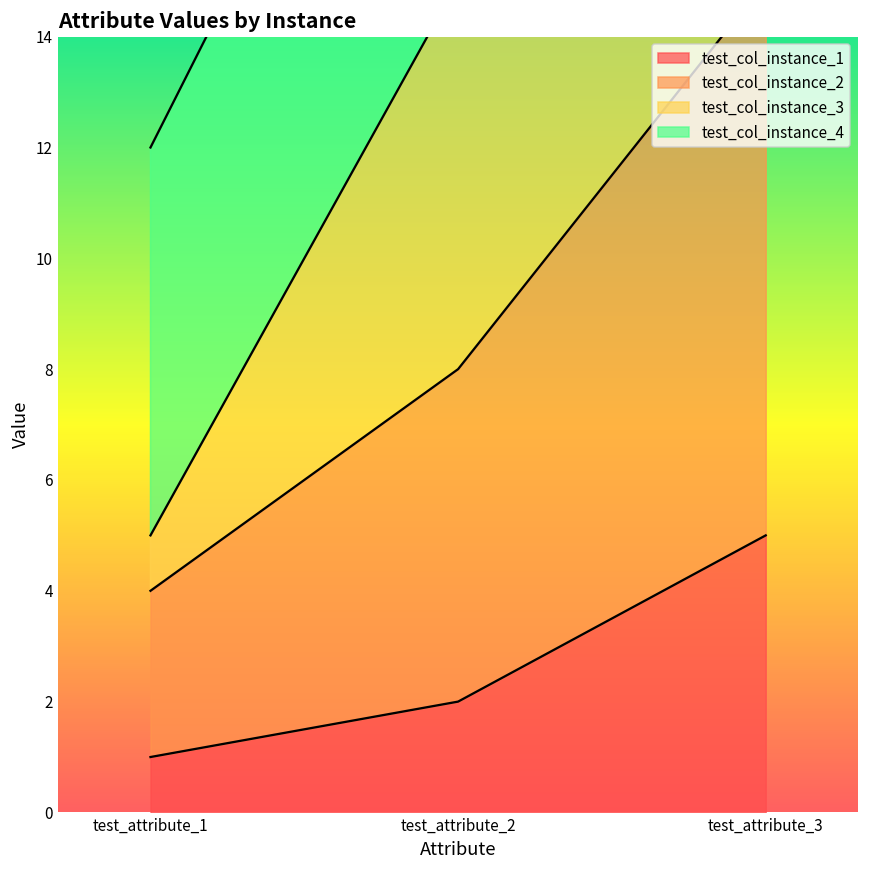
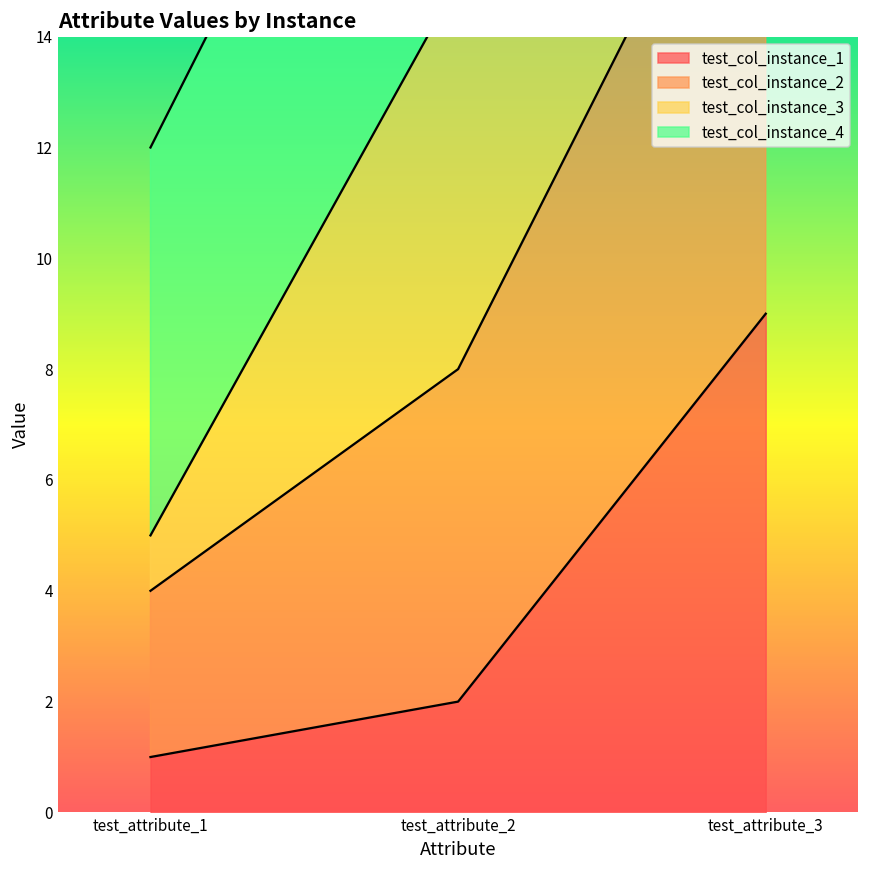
  {
    "test_col_instance_1": {
      "test_attribute_1": 1,
      "test_attribute_2": 2,
-     "test_attribute_3": 5
+     "test_attribute_3": 9
    },
    "test_col_instance_2": {
      "test_attribute_1": 3,
      "test_attribute_2": 6
    },
    "test_col_instance_3": {
      "test_attribute_1": 1
    },
    "test_col_instance_4": {
      "test_attribute_1": 7
    }
  }
